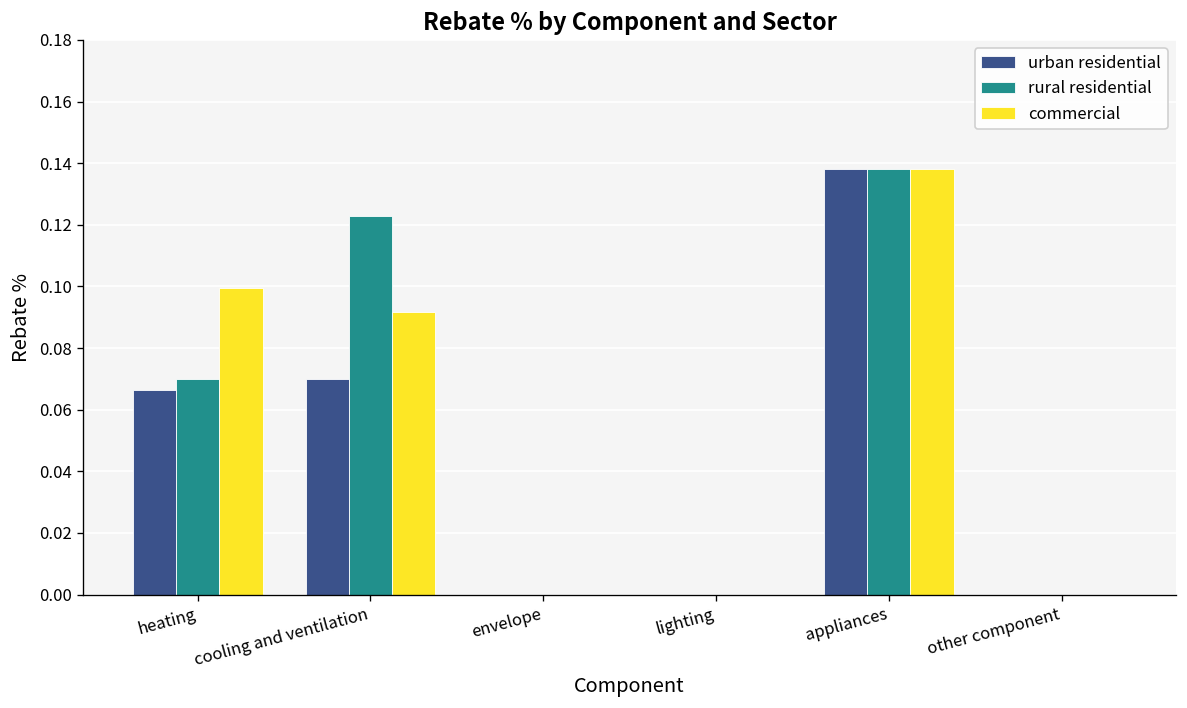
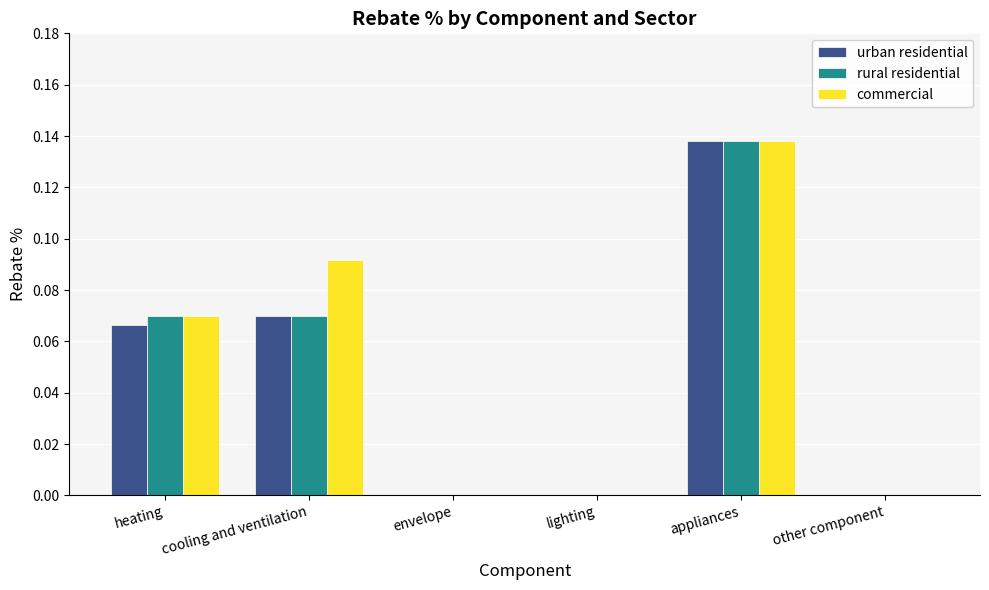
  {
    "urban residential": {
      "heating": 0.066,
      "cooling and ventilation": 0.070,
      "envelope": 0.000,
      "lighting": 0.000,
      "appliances": 0.138,
      "other component": 0.000
    },
    "rural residential": {
      "heating": 0.070,
-     "cooling and ventilation": 0.123,
+     "cooling and ventilation": 0.070,
      "envelope": 0.000,
      "lighting": 0.000,
      "appliances": 0.138,
      "other component": 0.000
    },
    "commercial": {
-     "heating": 0.099,
+     "heating": 0.070,
      "cooling and ventilation": 0.092,
      "envelope": 0.000,
      "lighting": 0.000,
      "appliances": 0.138,
      "other component": 0.000
    }
  }
